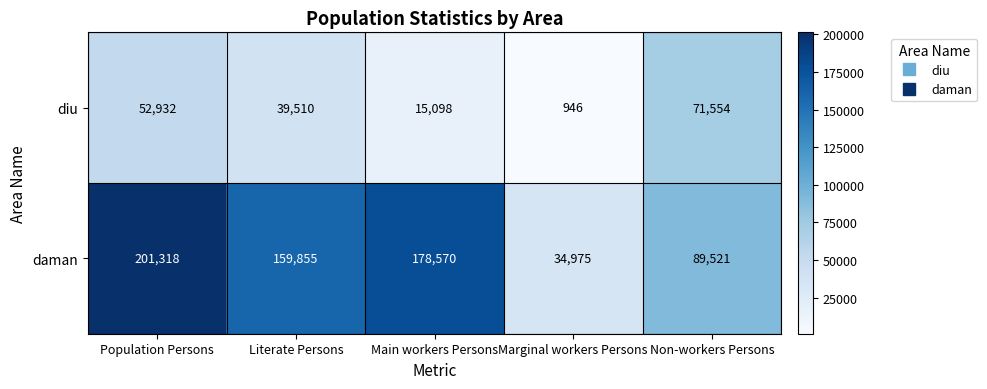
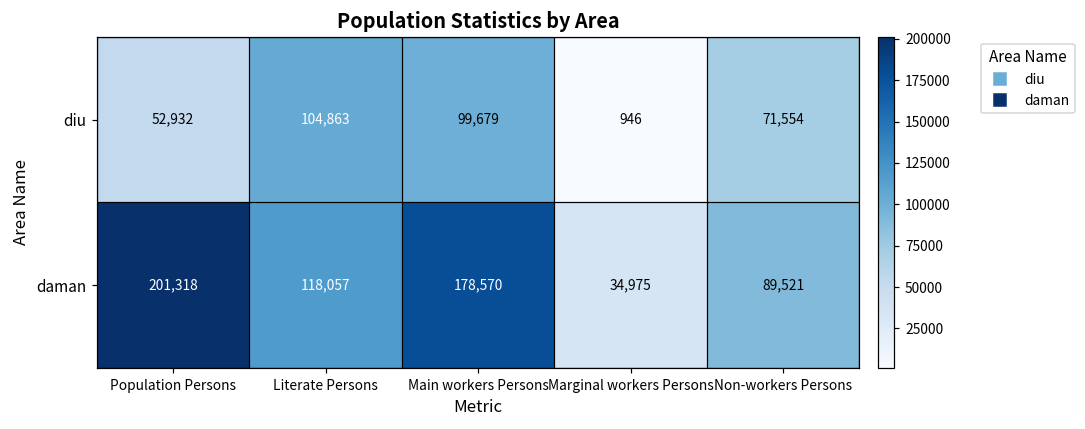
  {
    "diu": {
      "Population Persons": "52,932",
-     "Literate Persons": "39,510",
-     "Main workers Persons": "15,098",
+     "Literate Persons": "104,863",
+     "Main workers Persons": "99,679",
      "Marginal workers Persons": "946",
      "Non-workers Persons": "71,554"
    },
    "daman": {
      "Population Persons": "201,318",
-     "Literate Persons": "159,855",
+     "Literate Persons": "118,057",
      "Main workers Persons": "178,570",
      "Marginal workers Persons": "34,975",
      "Non-workers Persons": "89,521"
    }
  }
